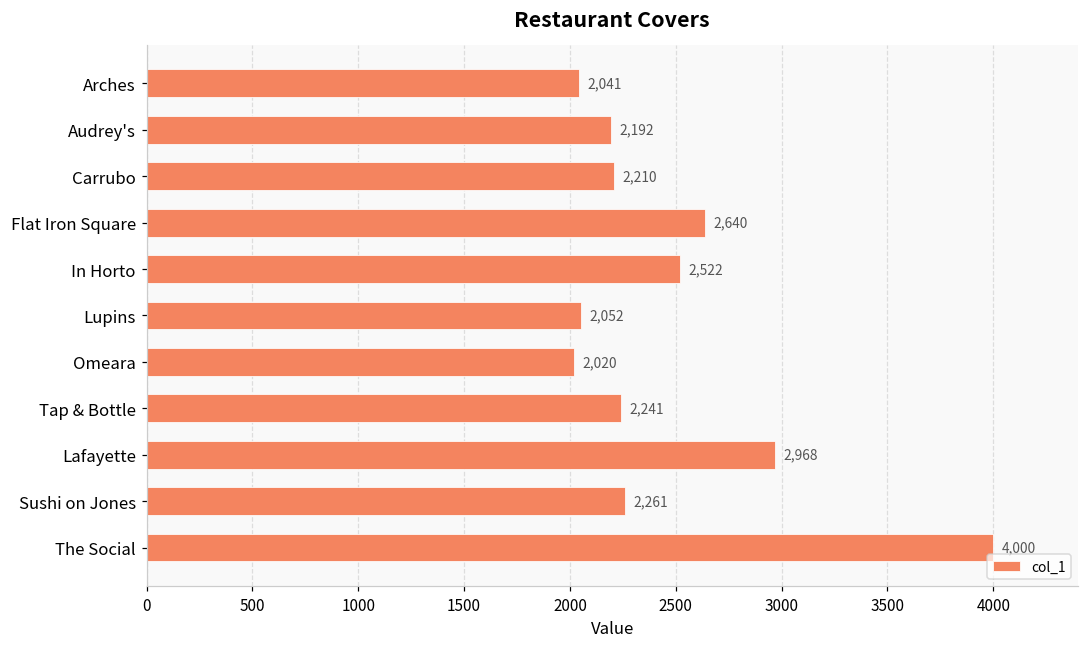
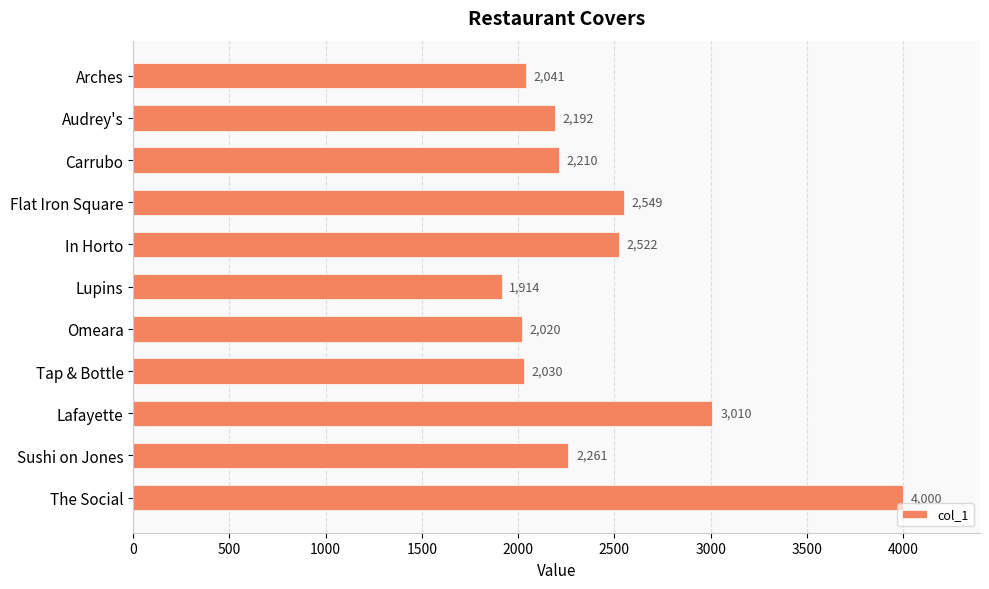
  {
    "Arches": "2,041",
    "Audrey's": "2,192",
    "Carrubo": "2,210",
-   "Flat Iron Square": "2,640",
+   "Flat Iron Square": "2,549",
    "In Horto": "2,522",
-   "Lupins": "2,052",
+   "Lupins": "1,914",
    "Omeara": "2,020",
-   "Tap & Bottle": "2,241",
-   "Lafayette": "2,968",
+   "Tap & Bottle": "2,030",
+   "Lafayette": "3,010",
    "Sushi on Jones": "2,261"
  }
